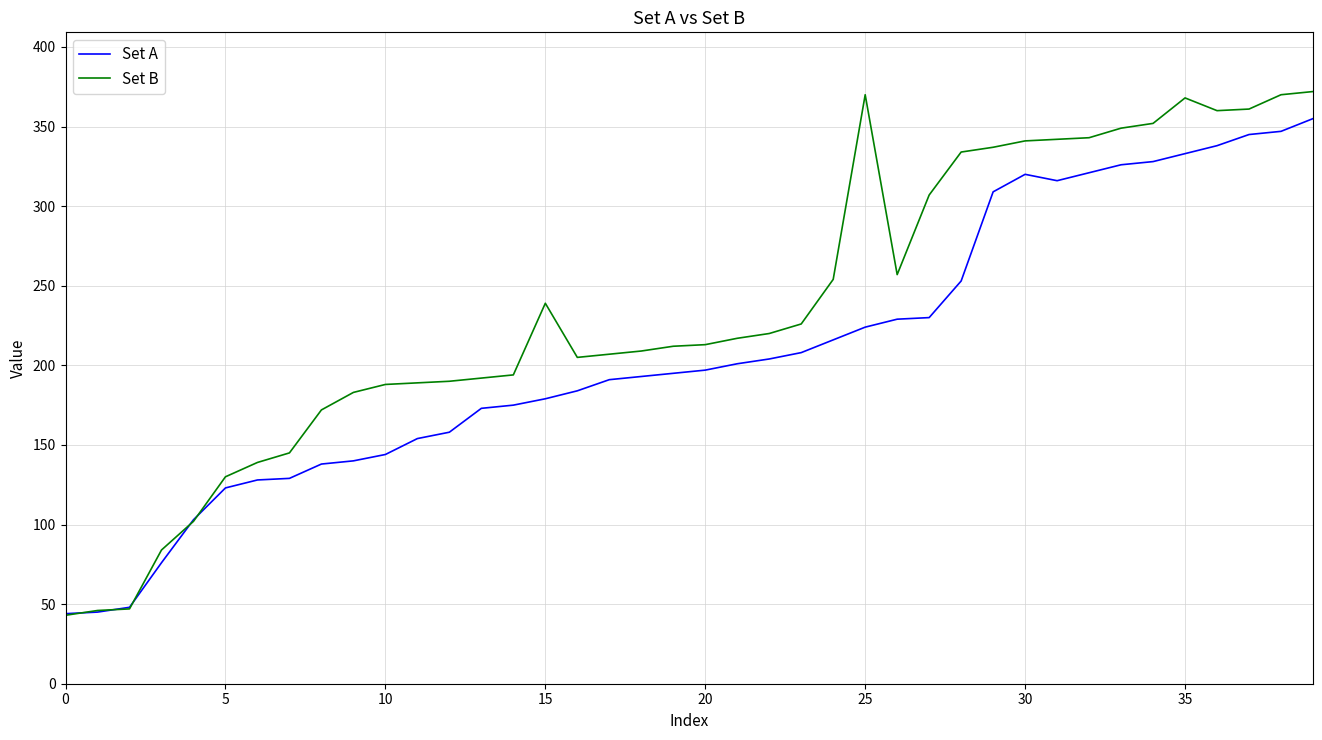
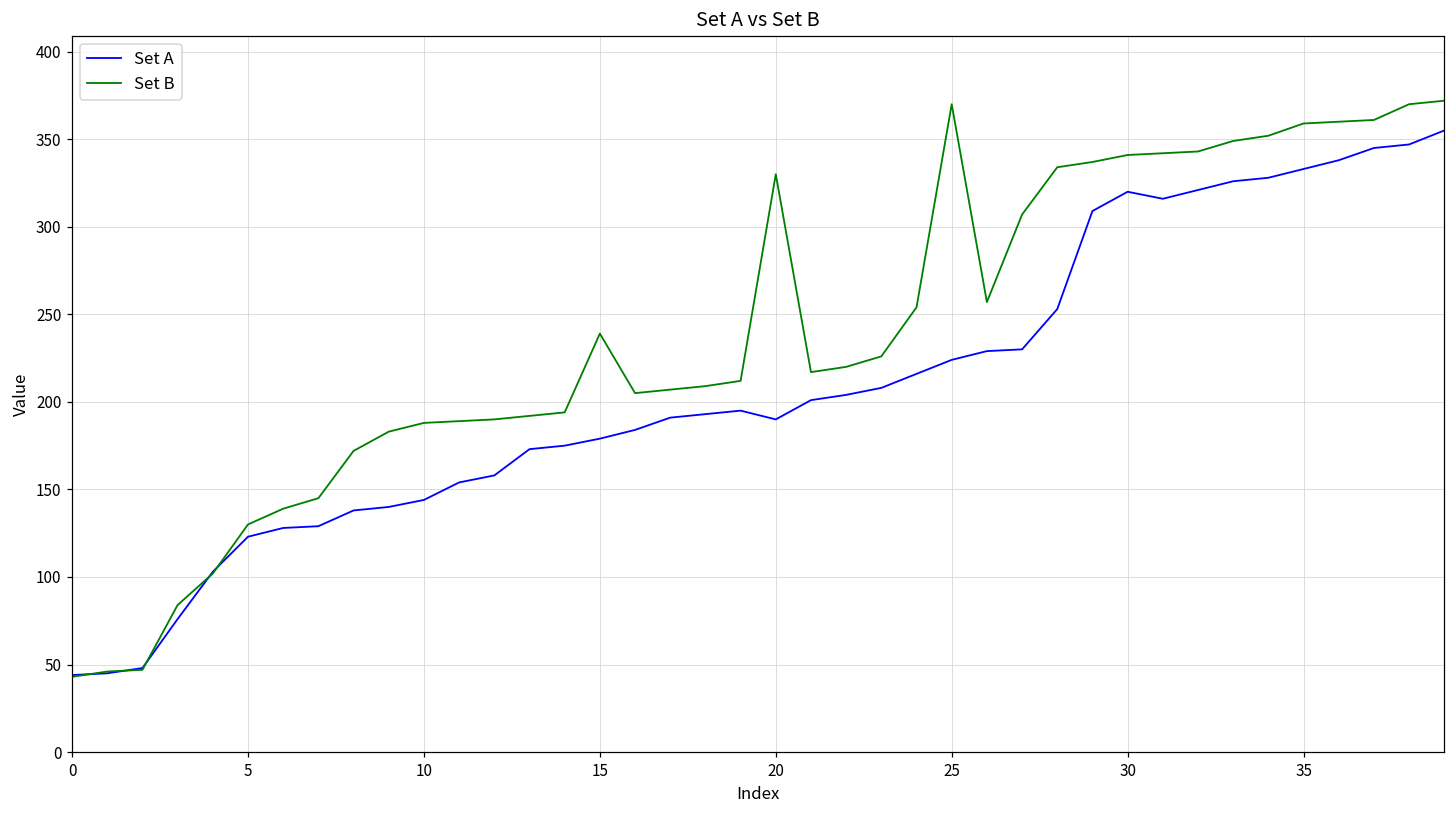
  {
    "Set A": {
      "5": 123,
      "10": 144,
      "15": 179,
-     "20": 197,
+     "20": 190,
      "25": 224,
      "30": 320,
      "35": 333
    },
    "Set B": {
      "5": 130,
      "10": 188,
      "15": 239,
-     "20": 213,
+     "20": 330,
      "25": 370,
      "30": 341,
-     "35": 368
+     "35": 359
    }
  }
